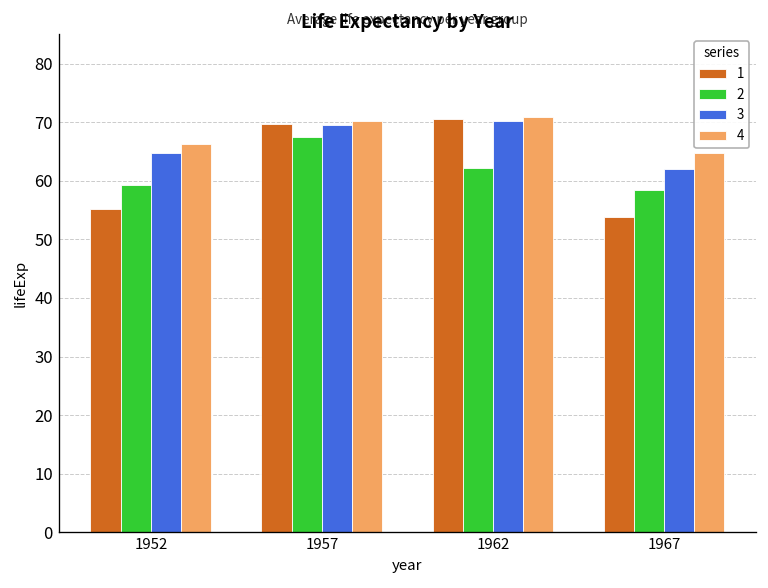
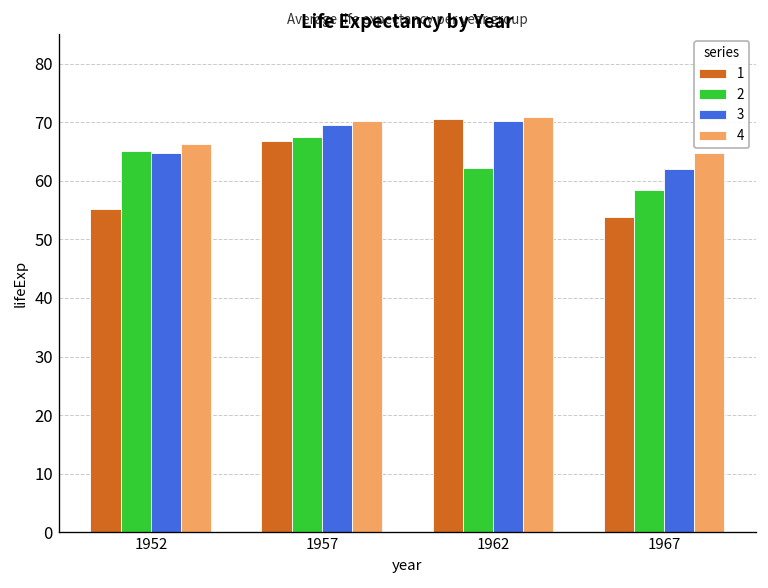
  {
    "1": {
      "1952": 55,
-     "1957": 70,
+     "1957": 67,
      "1962": 71,
      "1967": 54
    },
    "2": {
-     "1952": 59,
+     "1952": 65,
      "1957": 67,
      "1962": 62,
      "1967": 58
    },
    "3": {
      "1952": 65,
      "1957": 70,
      "1962": 70,
      "1967": 62
    },
    "4": {
      "1952": 66,
      "1957": 70,
      "1962": 71,
      "1967": 65
    }
  }
